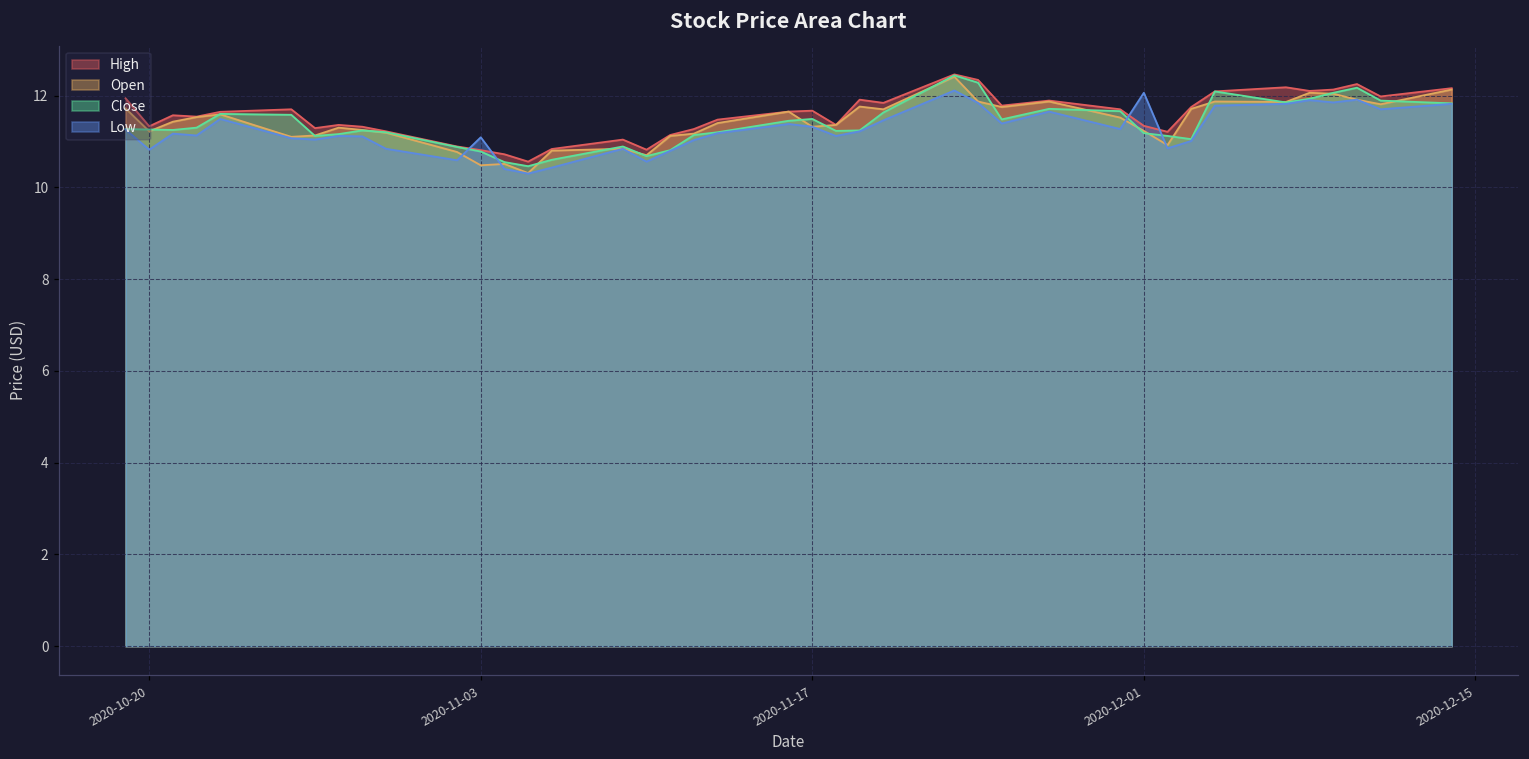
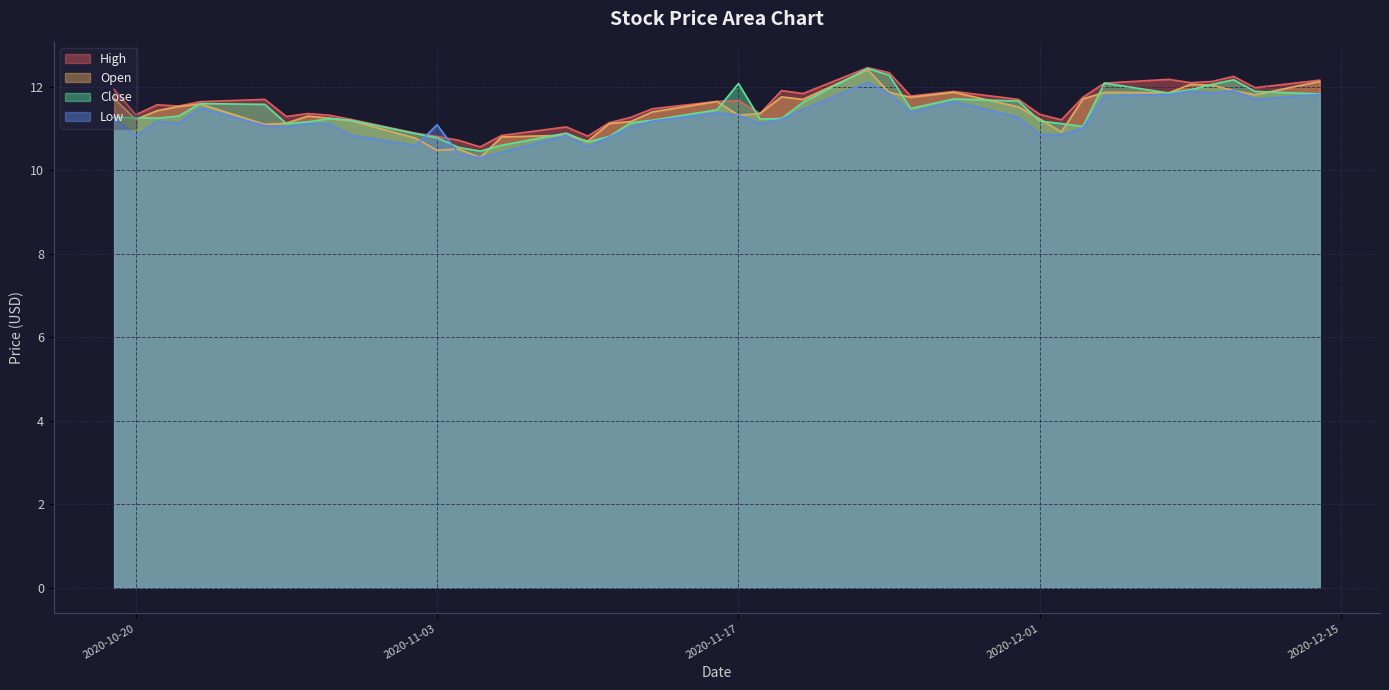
  {
    "Close": {
-     "2020-11-17": 11.5
+     "2020-11-17": 12.1
    },
    "Low": {
      "2020-10-20": 10.8,
      "2020-11-03": 11.1,
-     "2020-12-01": 12.1
+     "2020-12-01": 10.9
    }
  }
